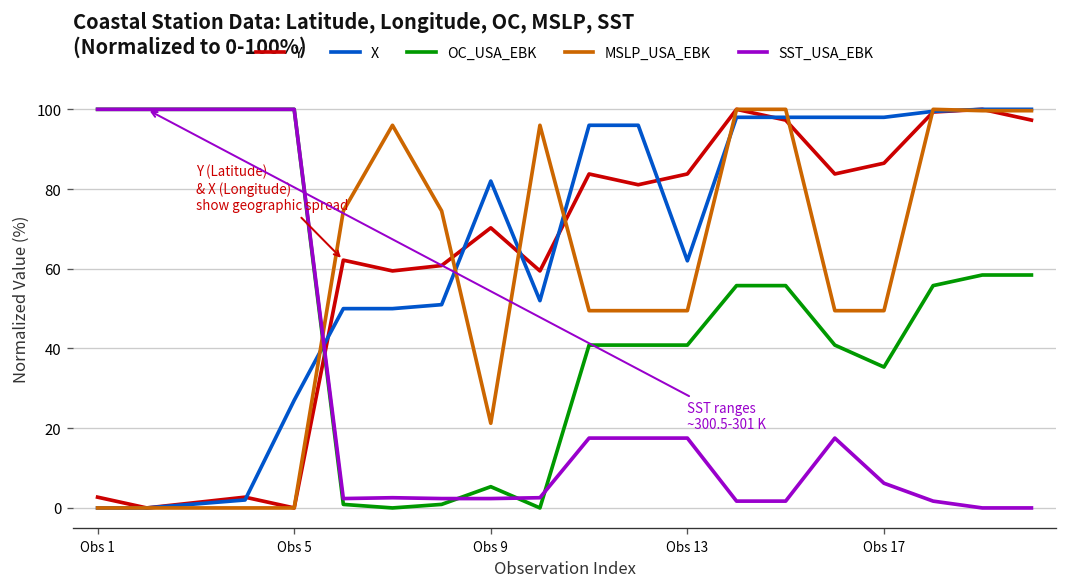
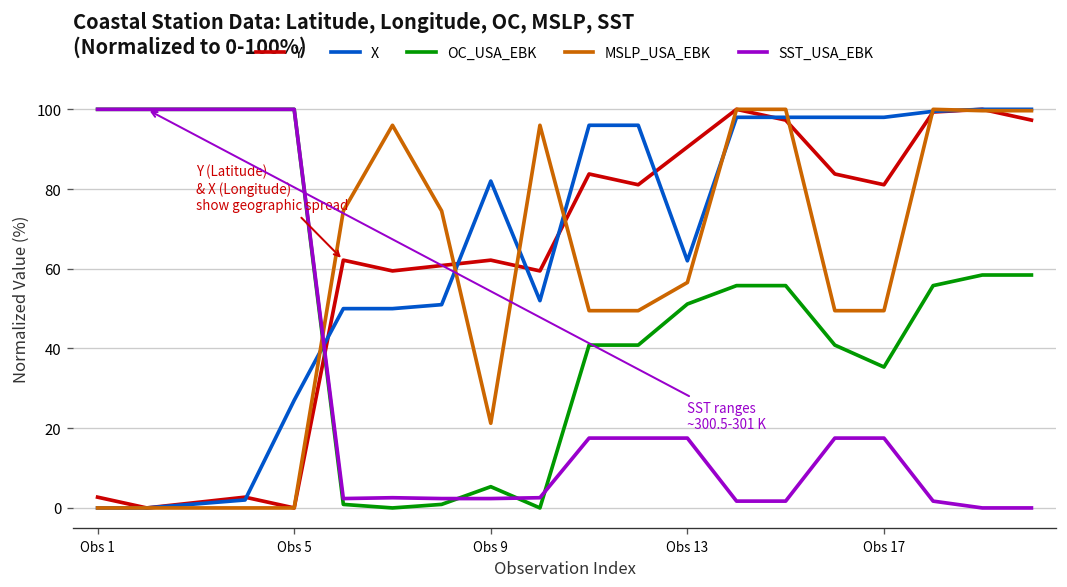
  {
    "Y": {
      "Obs 1": 3,
-     "Obs 9": 70,
-     "Obs 13": 84,
-     "Obs 17": 86
+     "Obs 9": 62,
+     "Obs 13": 91,
+     "Obs 17": 81
    },
    "X": {
      "Obs 17": 98
    },
    "OC_USA_EBK": {
      "Obs 9": 5,
-     "Obs 13": 41,
+     "Obs 13": 51,
      "Obs 17": 35
    },
    "MSLP_USA_EBK": {
-     "Obs 13": 49,
+     "Obs 13": 57,
      "Obs 17": 49
    },
    "SST_USA_EBK": {
      "Obs 9": 2,
      "Obs 13": 18,
-     "Obs 17": 6
+     "Obs 17": 18
    }
  }
